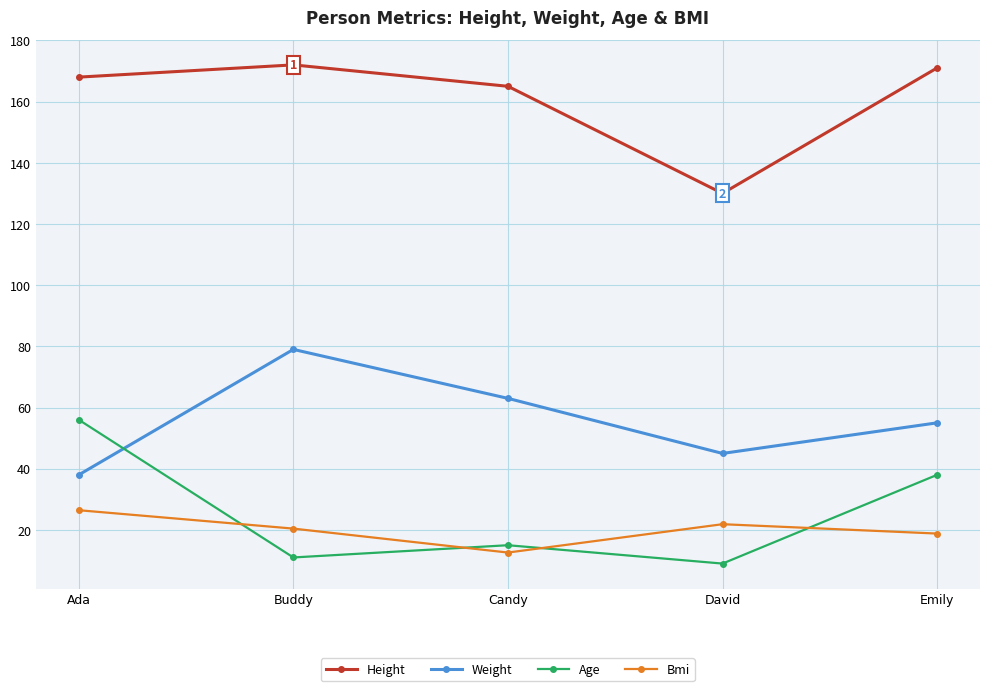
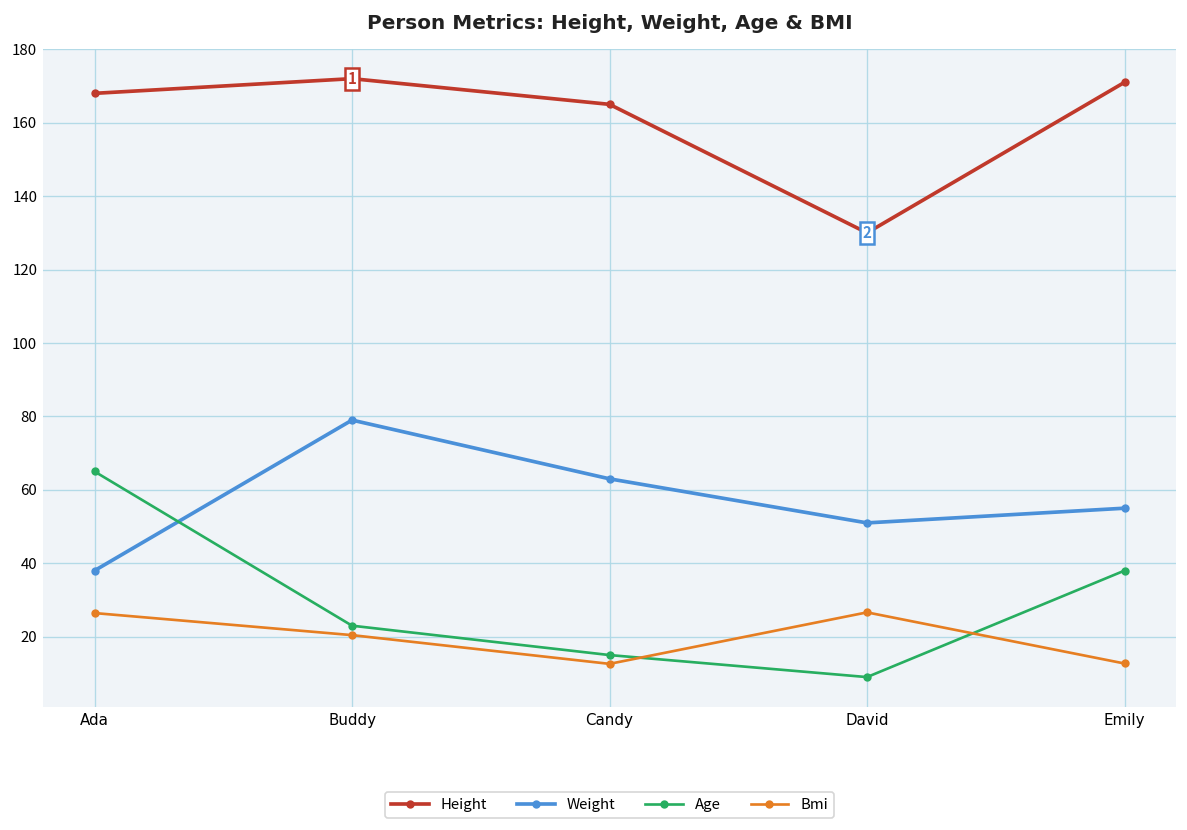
  {
    "Height": {
      "Ada": 168,
      "Candy": 165,
      "Emily": 171
    },
    "Weight": {
      "Ada": 38,
      "Buddy": 79,
      "Candy": 63,
-     "David": 45,
+     "David": 51,
      "Emily": 55
    },
    "Age": {
-     "Ada": 56,
-     "Buddy": 11,
+     "Ada": 65,
+     "Buddy": 23,
      "Candy": 15,
      "David": 9,
      "Emily": 38
    },
    "Bmi": {
      "Ada": 26,
      "Buddy": 20,
      "Candy": 13,
-     "David": 22,
-     "Emily": 19
+     "David": 27,
+     "Emily": 13
    }
  }
